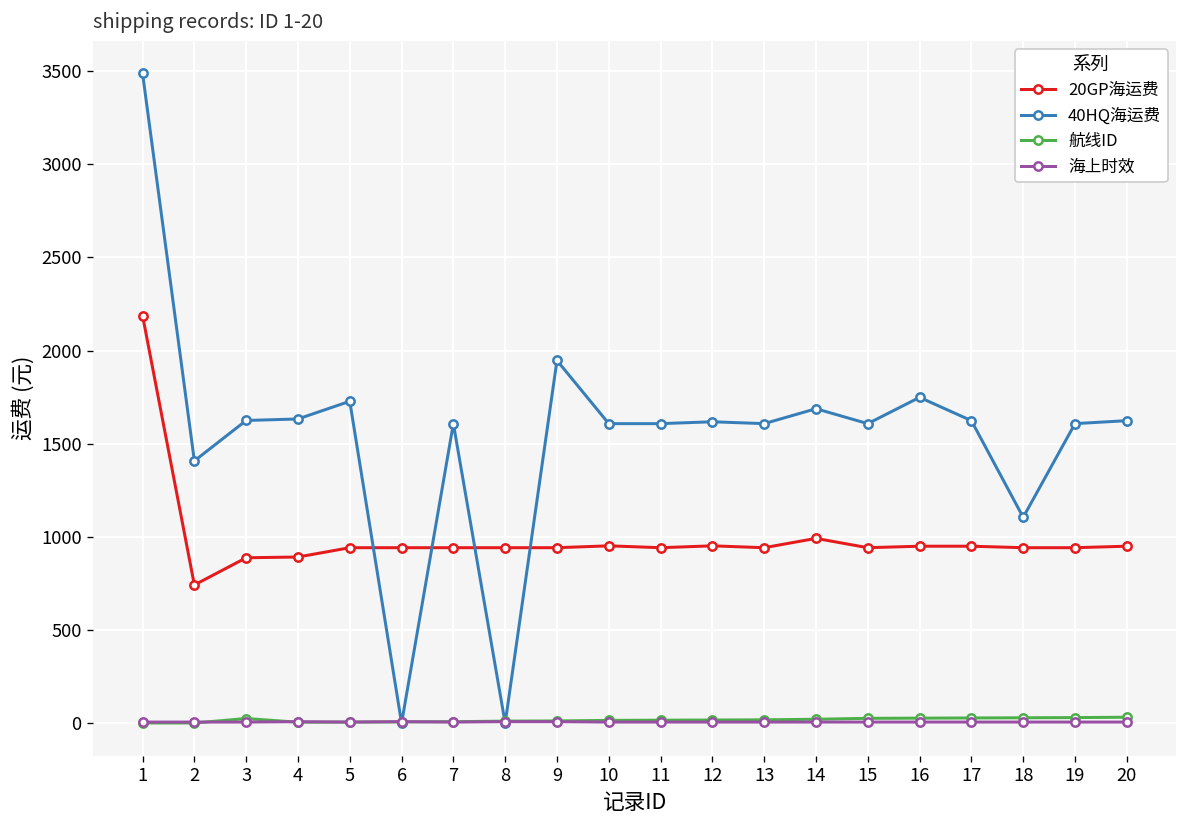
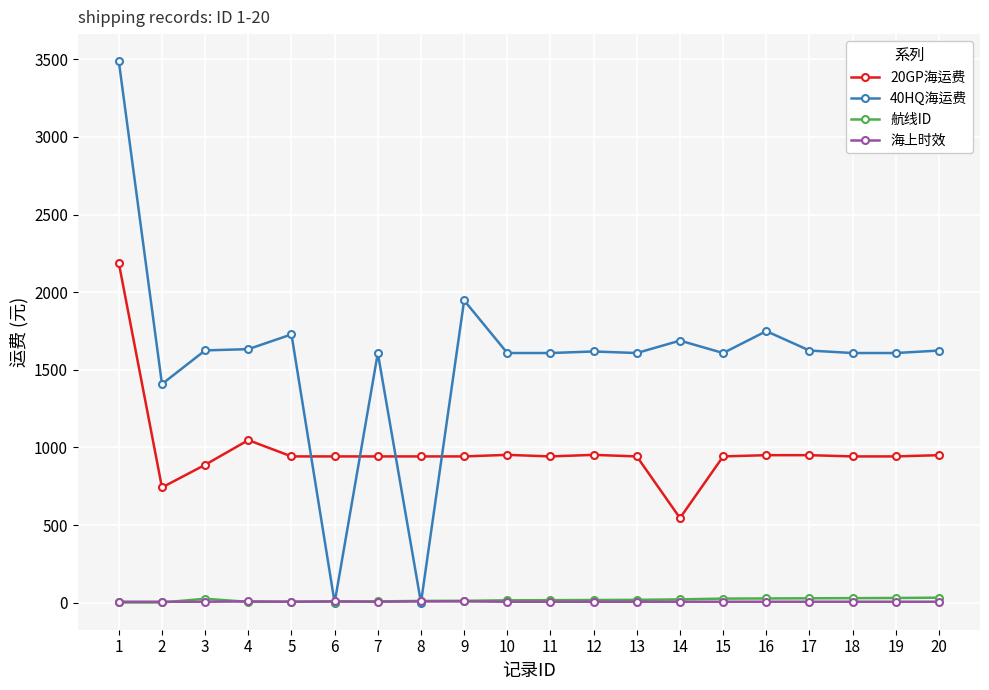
  {
    "20GP海运费": {
      "1": 2190,
      "2": 740,
      "3": 890,
-     "4": 890,
+     "4": 1050,
      "5": 940,
      "6": 940,
      "7": 940,
      "8": 940,
      "9": 940,
      "10": 950,
      "11": 940,
      "12": 950,
      "13": 940,
-     "14": 990,
+     "14": 550,
      "15": 940,
      "16": 950,
      "17": 950,
      "18": 940,
      "19": 940,
      "20": 950
    },
    "40HQ海运费": {
      "1": 3490,
      "2": 1410,
      "3": 1630,
      "4": 1630,
      "5": 1730,
      "7": 1610,
      "9": 1950,
      "10": 1610,
      "11": 1610,
      "12": 1620,
      "13": 1610,
      "14": 1690,
      "15": 1610,
      "16": 1750,
      "17": 1620,
-     "18": 1110,
+     "18": 1610,
      "19": 1610,
      "20": 1620
    },
    "航线ID": {
      "3": 30,
      "15": 30,
      "16": 30,
      "17": 30,
      "18": 30,
      "19": 30,
      "20": 30
    },
    "海上时效": {
      "3": 10,
      "15": 10,
      "16": 10,
      "17": 10,
      "18": 10,
      "19": 10,
      "20": 10
    }
  }
